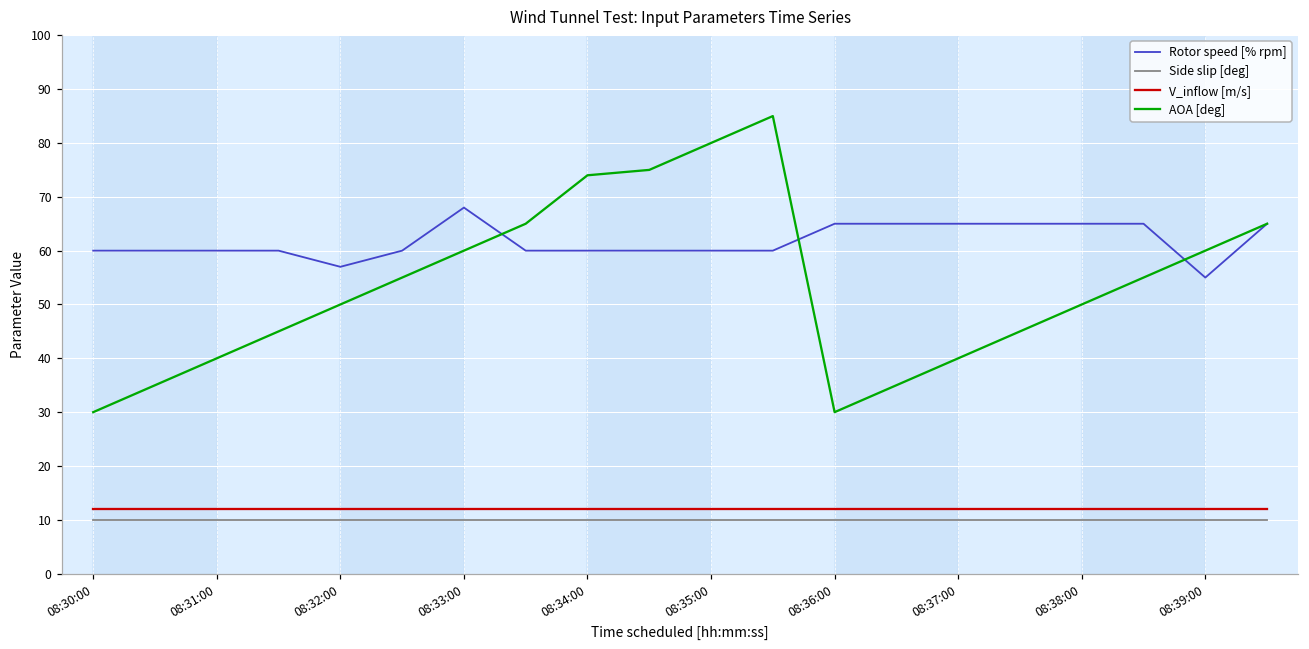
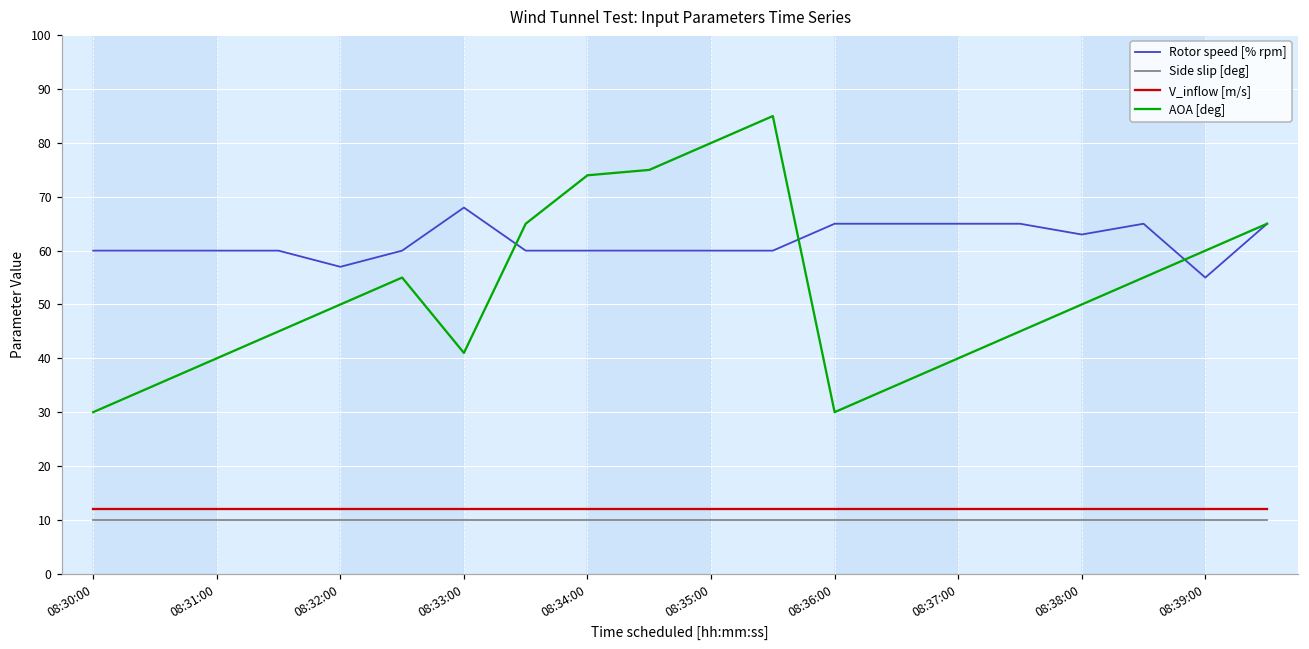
  {
    "Rotor speed [% rpm]": {
      "08:30:00": 60,
      "08:31:00": 60,
      "08:32:00": 57,
      "08:33:00": 68,
      "08:34:00": 60,
      "08:35:00": 60,
      "08:36:00": 65,
      "08:37:00": 65,
-     "08:38:00": 65,
+     "08:38:00": 63,
      "08:39:00": 55
    },
    "Side slip [deg]": {
      "08:30:00": 10,
      "08:31:00": 10,
      "08:32:00": 10,
      "08:33:00": 10,
      "08:34:00": 10,
      "08:35:00": 10,
      "08:36:00": 10,
      "08:37:00": 10,
      "08:38:00": 10,
      "08:39:00": 10
    },
    "V_inflow [m/s]": {
      "08:30:00": 12,
      "08:31:00": 12,
      "08:32:00": 12,
      "08:33:00": 12,
      "08:34:00": 12,
      "08:35:00": 12,
      "08:36:00": 12,
      "08:37:00": 12,
      "08:38:00": 12,
      "08:39:00": 12
    },
    "AOA [deg]": {
      "08:30:00": 30,
      "08:31:00": 40,
      "08:32:00": 50,
-     "08:33:00": 60,
+     "08:33:00": 41,
      "08:34:00": 74,
      "08:35:00": 80,
      "08:36:00": 30,
      "08:37:00": 40,
      "08:38:00": 50,
      "08:39:00": 60
    }
  }
